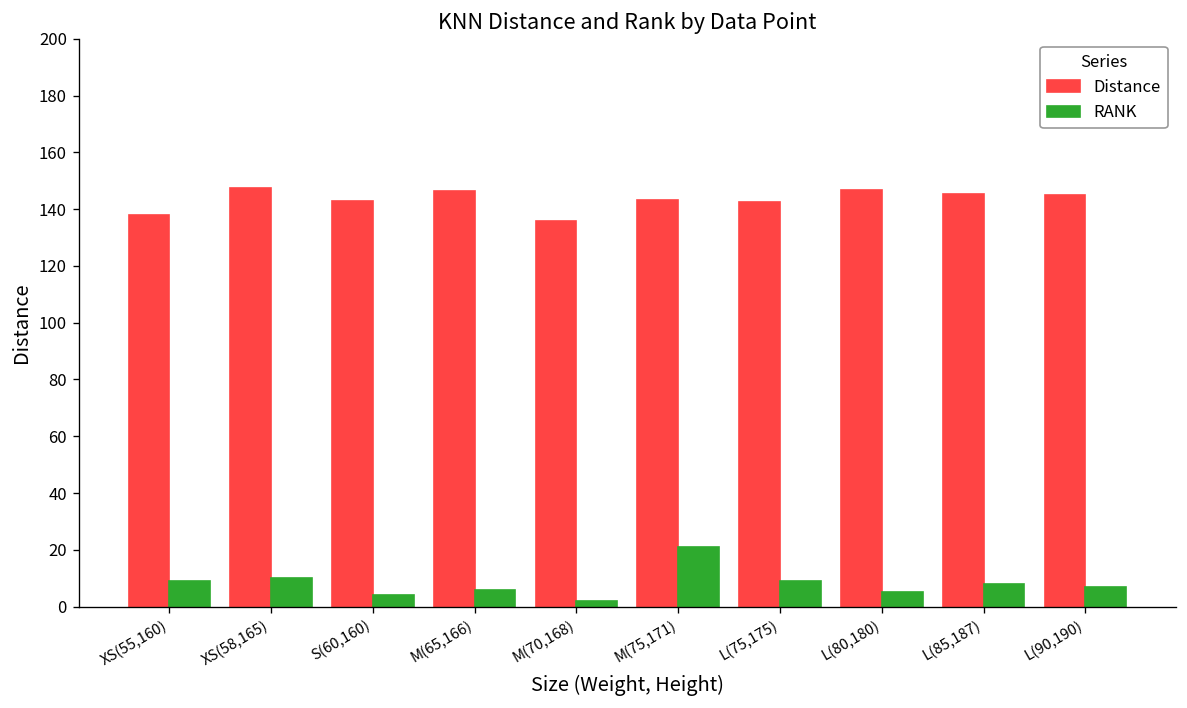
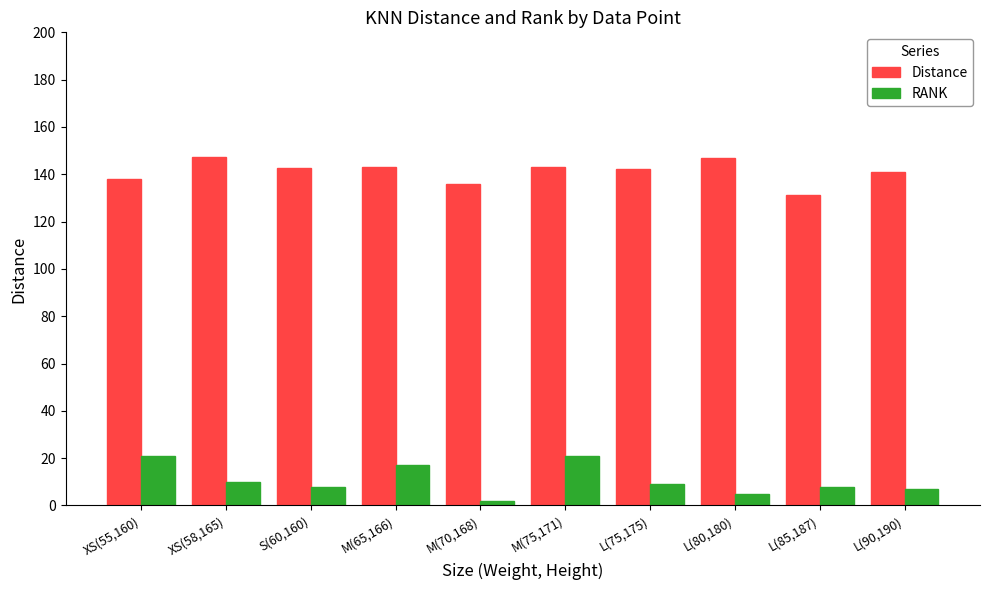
  {
    "Distance": {
      "XS(55,160)": 138,
      "XS(58,165)": 148,
      "S(60,160)": 143,
-     "M(65,166)": 147,
+     "M(65,166)": 143,
      "M(70,168)": 136,
      "M(75,171)": 143,
      "L(75,175)": 142,
      "L(80,180)": 147,
-     "L(85,187)": 145,
-     "L(90,190)": 145
+     "L(85,187)": 131,
+     "L(90,190)": 141
    },
    "RANK": {
-     "XS(55,160)": 9,
+     "XS(55,160)": 21,
      "XS(58,165)": 10,
-     "S(60,160)": 4,
-     "M(65,166)": 6,
+     "S(60,160)": 8,
+     "M(65,166)": 17,
      "M(70,168)": 2,
      "M(75,171)": 21,
      "L(75,175)": 9,
      "L(80,180)": 5,
      "L(85,187)": 8,
      "L(90,190)": 7
    }
  }
